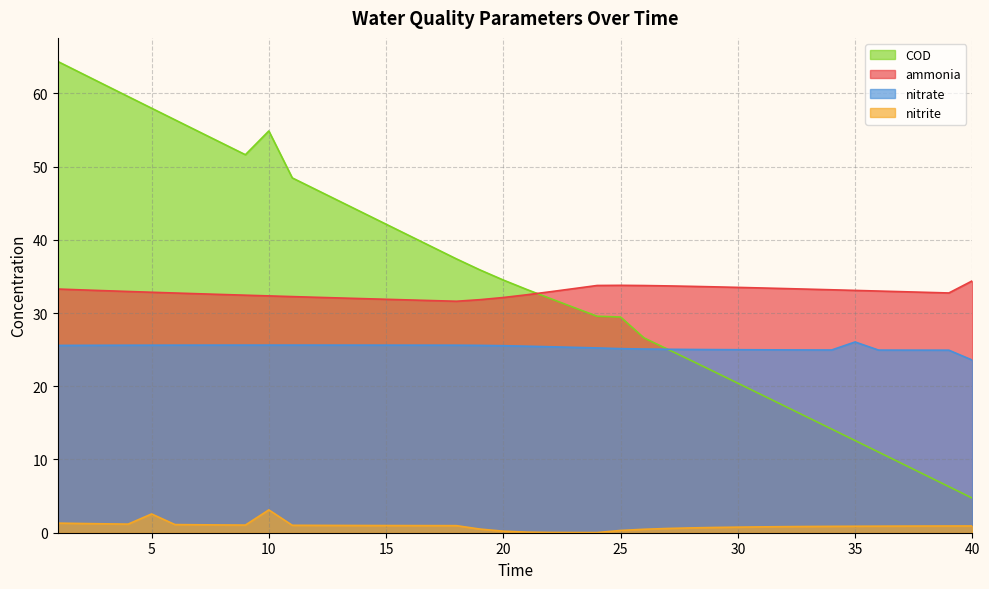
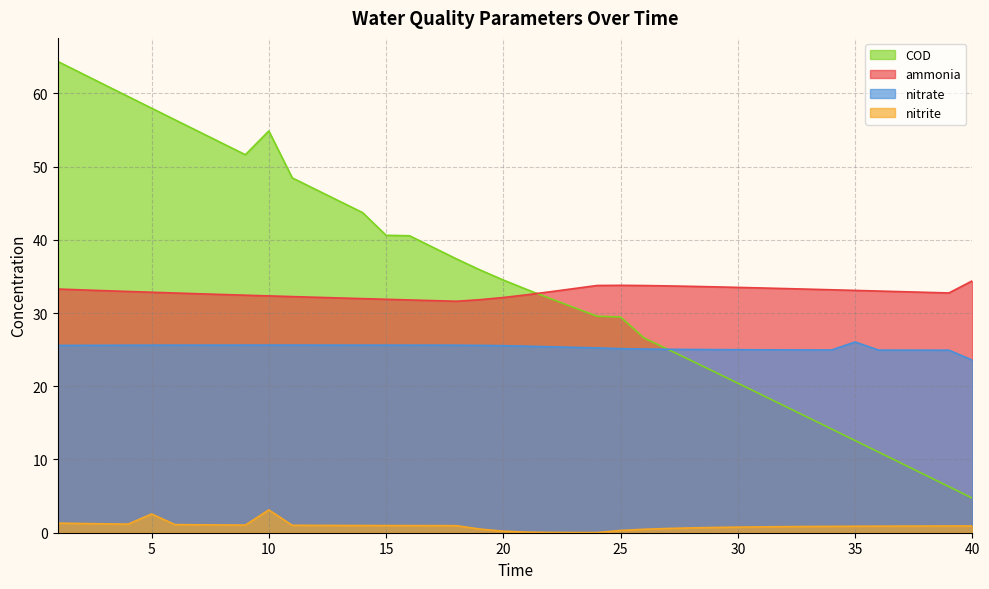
  {
    "COD": {
      "5": 58,
      "10": 55,
-     "15": 42,
+     "15": 41,
      "20": 35,
      "25": 29,
      "30": 20,
      "35": 13,
      "40": 5
    },
    "ammonia": {
      "5": 33,
      "10": 32,
      "15": 32,
      "20": 32,
      "25": 34,
      "30": 33,
      "35": 33,
      "40": 34
    },
    "nitrate": {
      "5": 26,
      "10": 26,
      "15": 26,
      "20": 26,
      "25": 25,
      "30": 25,
      "35": 26,
      "40": 24
    },
    "nitrite": {
      "5": 3,
      "10": 3,
      "15": 1,
      "20": 0,
      "25": 0,
      "30": 1,
      "35": 1,
      "40": 1
    }
  }
